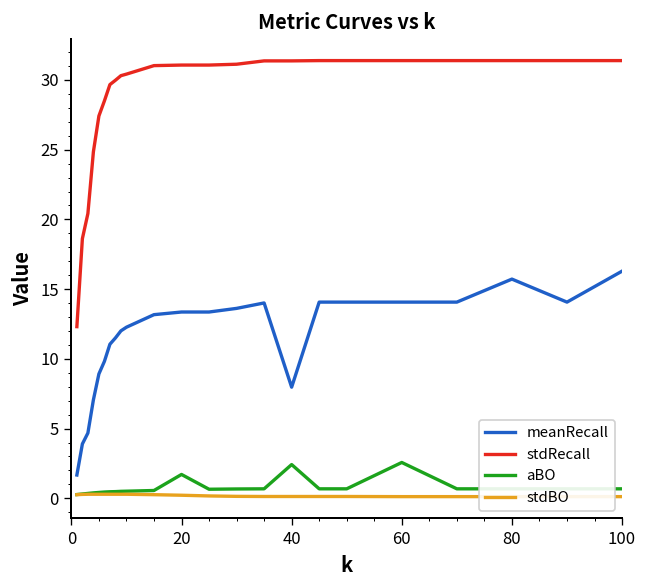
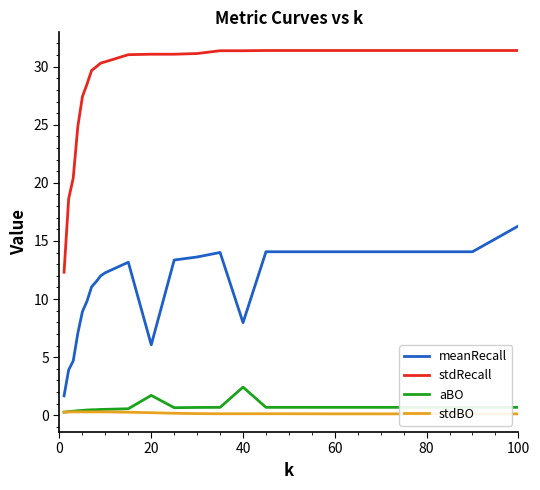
  {
    "meanRecall": {
-     "20": 13.4,
+     "20": 6.1,
      "40": 8.0,
      "60": 14.1,
-     "80": 15.7,
+     "80": 14.1,
      "100": 16.3
    },
    "stdRecall": {
      "20": 31.1,
      "40": 31.4,
      "60": 31.4,
      "80": 31.4,
      "100": 31.4
    },
    "aBO": {
      "20": 1.7,
      "40": 2.4,
-     "60": 2.6,
+     "60": 0.7,
      "100": 0.7
    },
    "stdBO": {
      "20": 0.2,
      "40": 0.1,
      "60": 0.1,
      "100": 0.1
    }
  }
